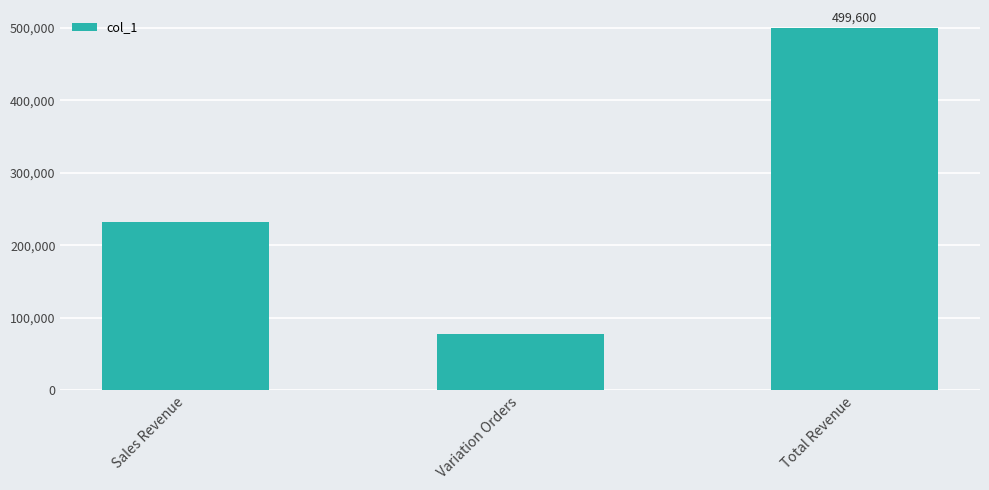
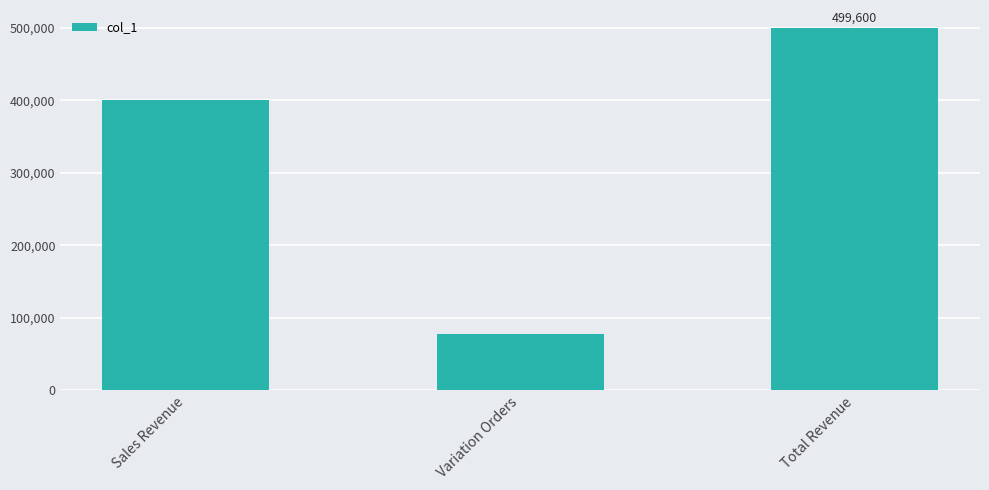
  {
-   "Sales Revenue": "230,000",
+   "Sales Revenue": "400,000",
    "Variation Orders": "80,000"
  }
